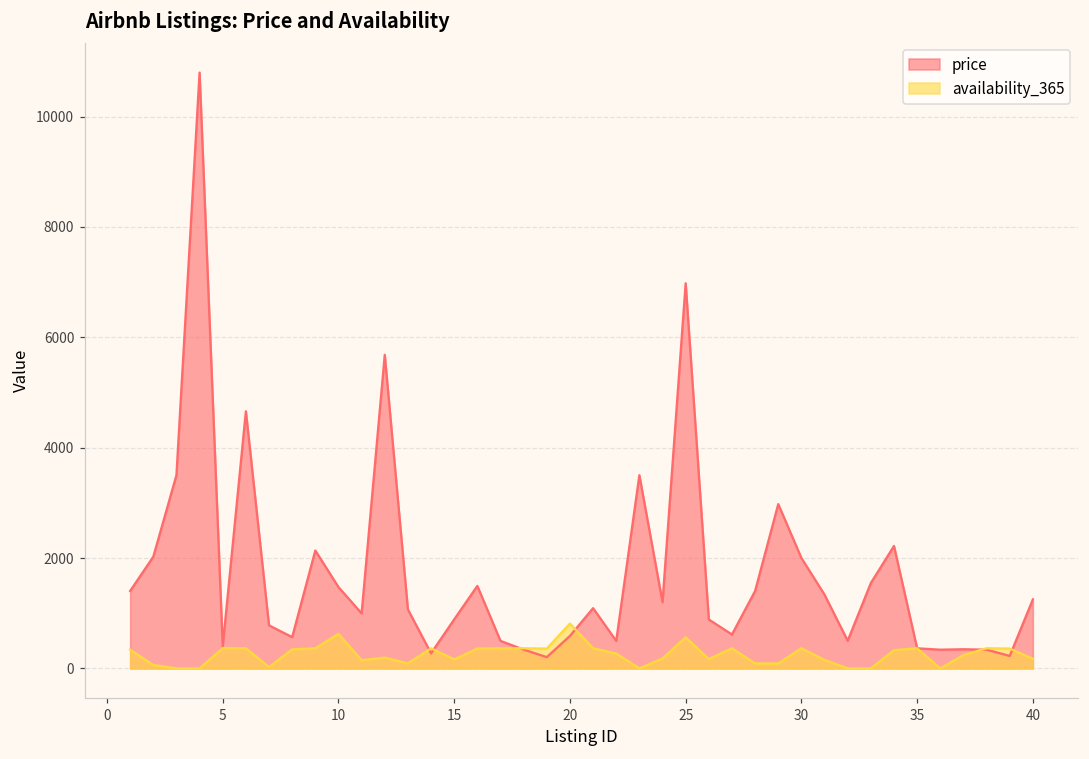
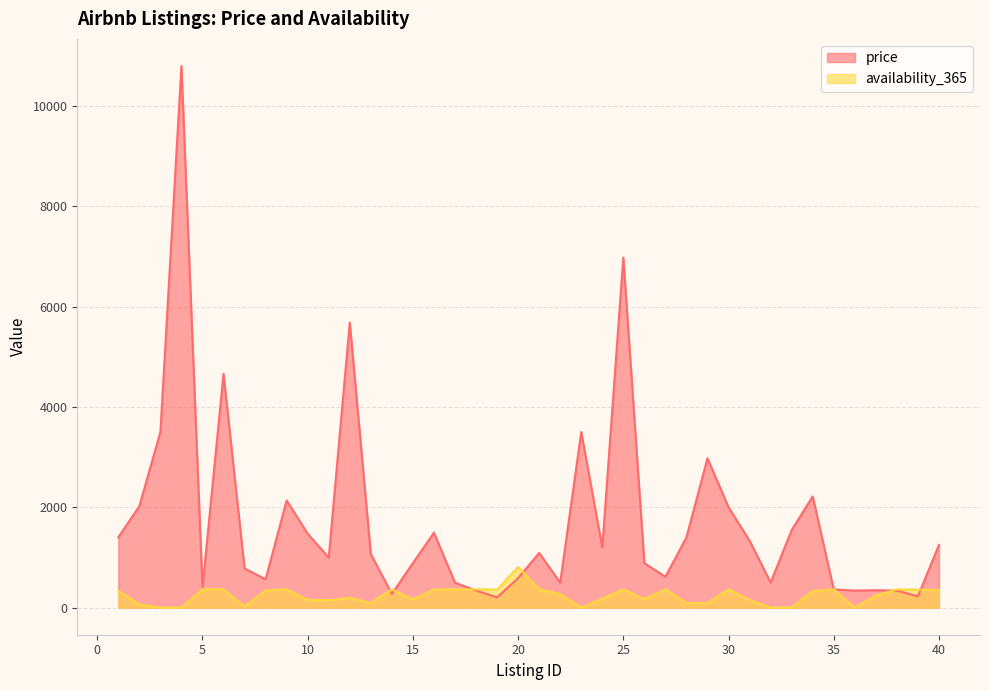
  {
    "price": {
      "10": 1500,
      "15": 900,
      "20": 600,
      "25": 7000,
      "30": 2000,
      "40": 1300
    },
    "availability_365": {
-     "10": 600,
+     "10": 200,
      "15": 200,
      "20": 800,
-     "25": 600,
+     "25": 400,
      "30": 400,
-     "40": 200
+     "40": 400
    }
  }
